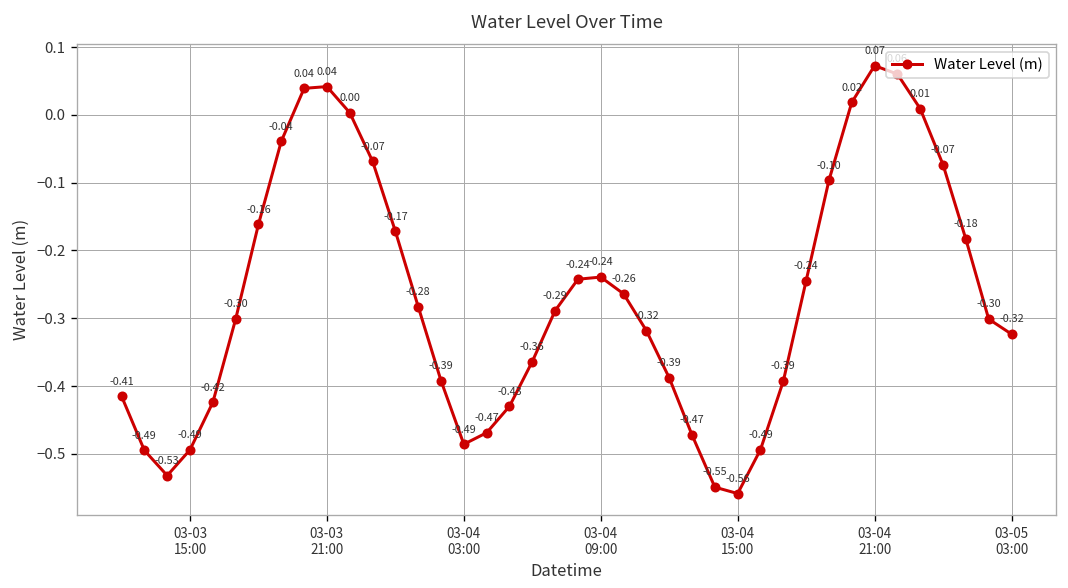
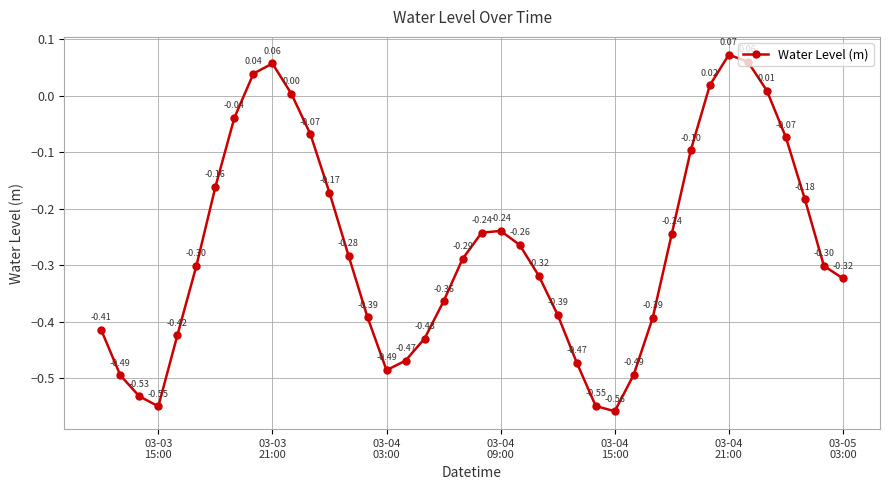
  {
-   "03-03 15:00": -0.49,
-   "03-03 21:00": 0.04,
+   "03-03 15:00": -0.55,
+   "03-03 21:00": 0.06,
    "03-04 03:00": -0.49,
    "03-04 09:00": -0.24,
    "03-04 15:00": -0.56,
    "03-04 21:00": 0.07,
    "03-05 03:00": -0.32
  }
